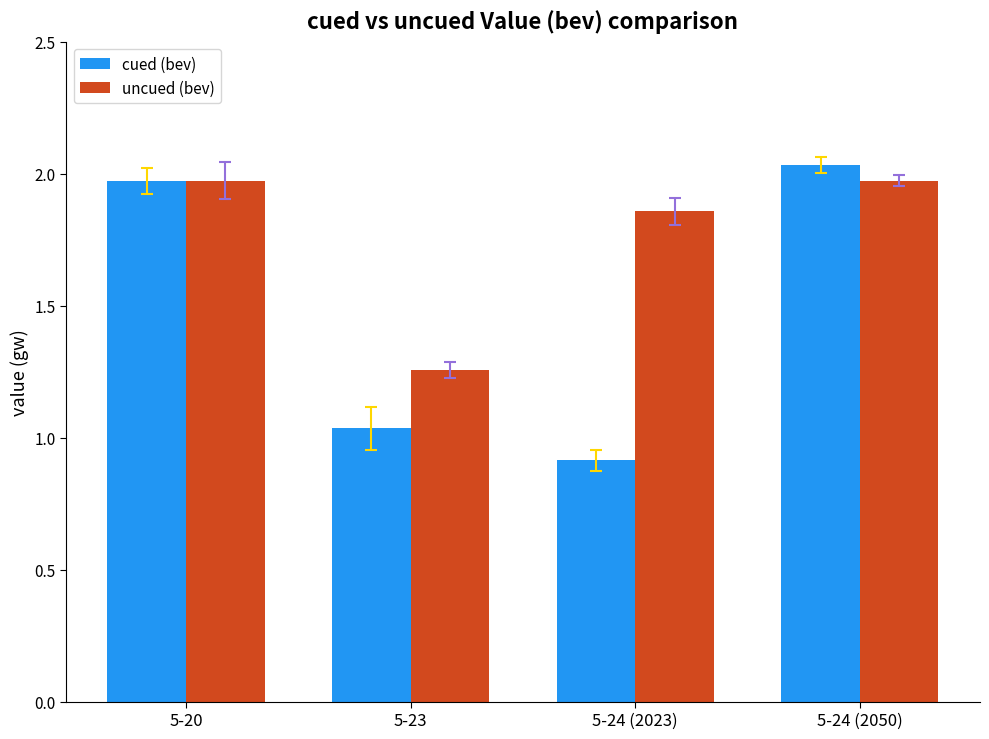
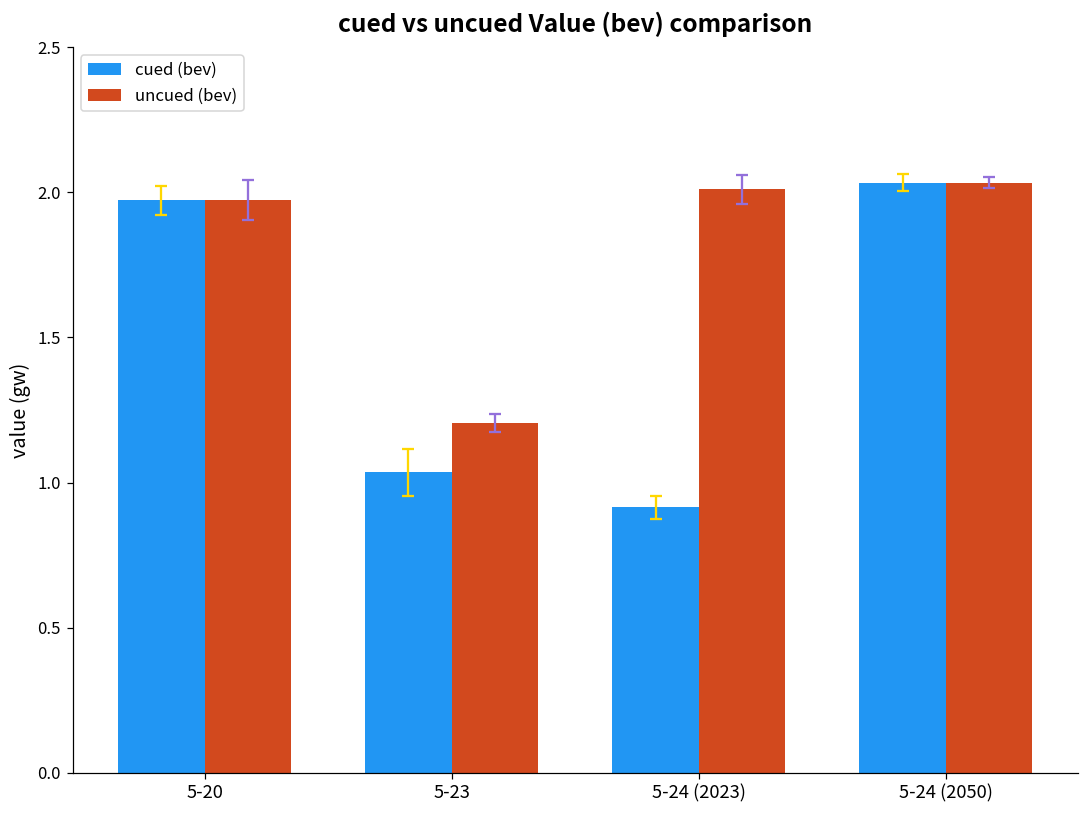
  {
    "cued (bev)": {
      "5-20": 1.97,
      "5-23": 1.04,
      "5-24 (2023)": 0.91,
      "5-24 (2050)": 2.03
    },
    "uncued (bev)": {
      "5-20": 1.97,
-     "5-23": 1.25,
-     "5-24 (2023)": 1.86,
-     "5-24 (2050)": 1.97
+     "5-23": 1.20,
+     "5-24 (2023)": 2.01,
+     "5-24 (2050)": 2.03
    }
  }
